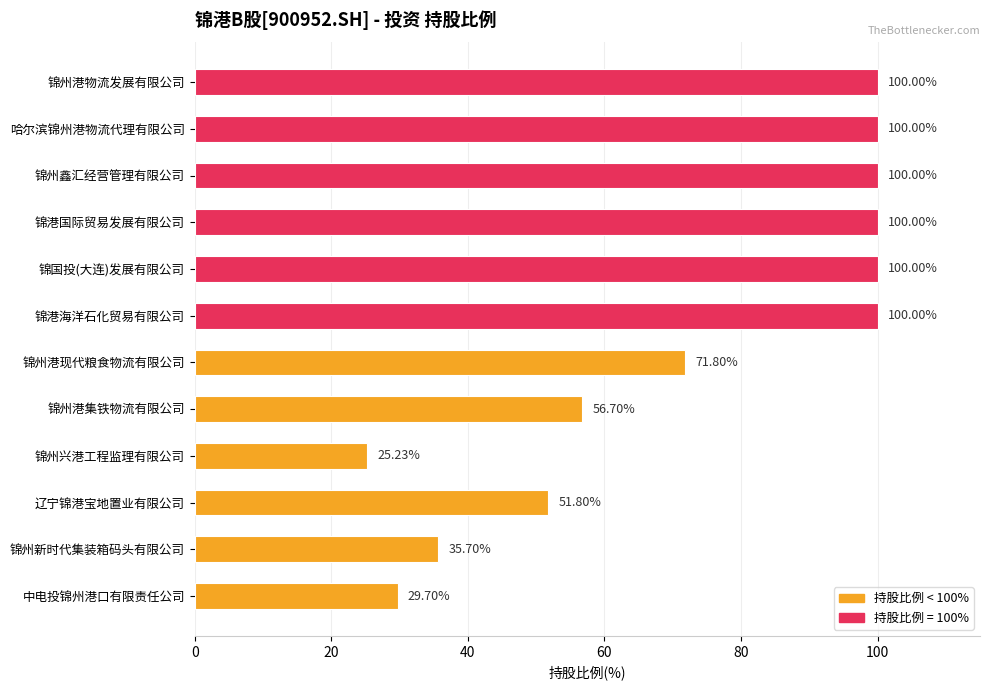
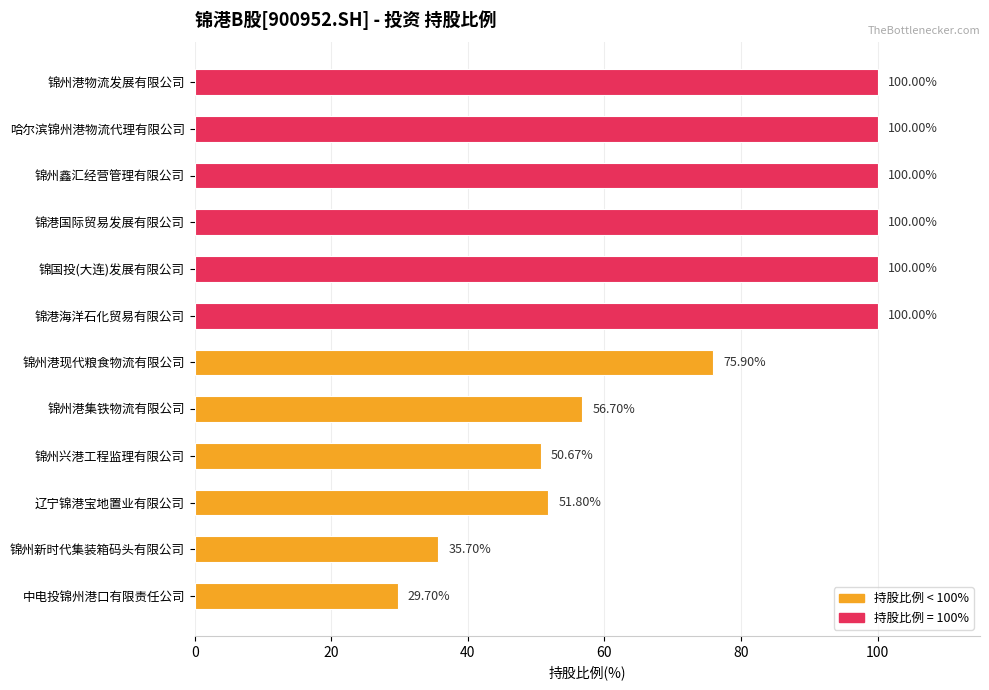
  {
    "锦州港物流发展有限公司": "100.00%",
    "哈尔滨锦州港物流代理有限公司": "100.00%",
    "锦州鑫汇经营管理有限公司": "100.00%",
    "锦港国际贸易发展有限公司": "100.00%",
    "锦国投(大连)发展有限公司": "100.00%",
    "锦港海洋石化贸易有限公司": "100.00%",
-   "锦州港现代粮食物流有限公司": "71.80%",
+   "锦州港现代粮食物流有限公司": "75.90%",
    "锦州港集铁物流有限公司": "56.70%",
-   "锦州兴港工程监理有限公司": "25.23%",
+   "锦州兴港工程监理有限公司": "50.67%",
    "辽宁锦港宝地置业有限公司": "51.80%",
    "锦州新时代集装箱码头有限公司": "35.70%",
    "中电投锦州港口有限责任公司": "29.70%"
  }
